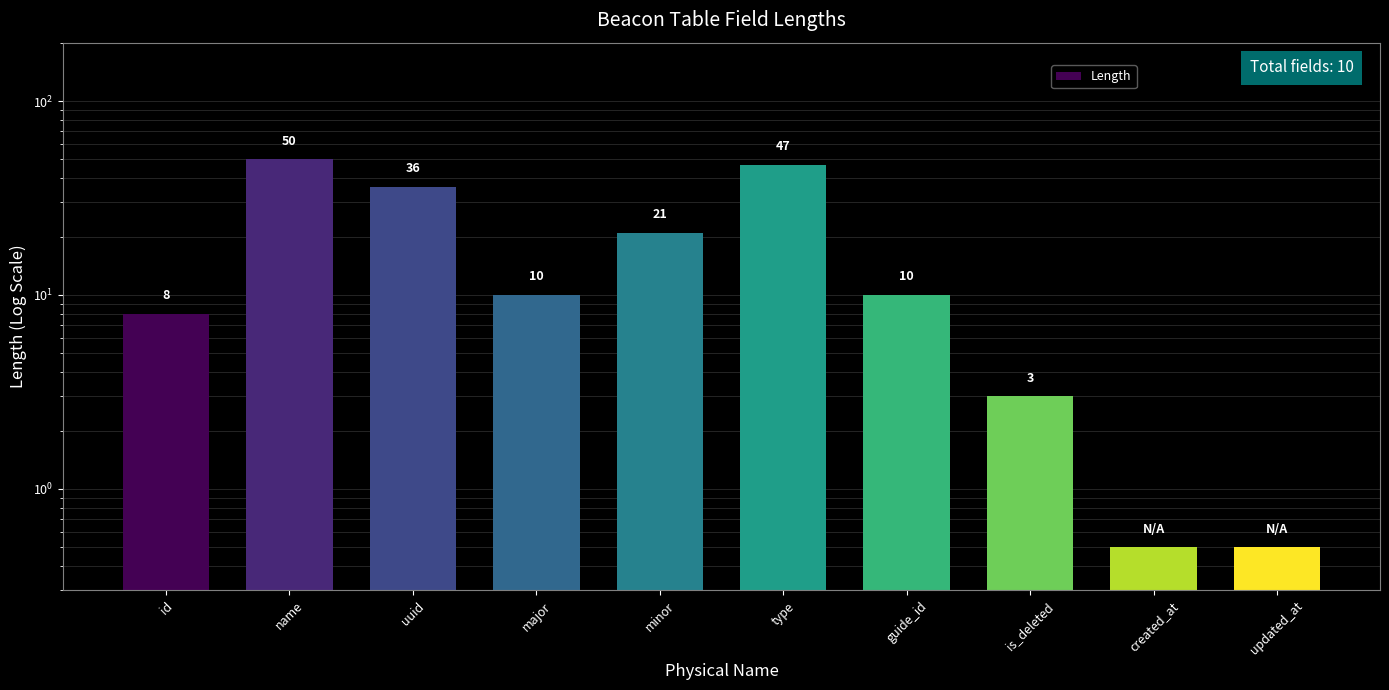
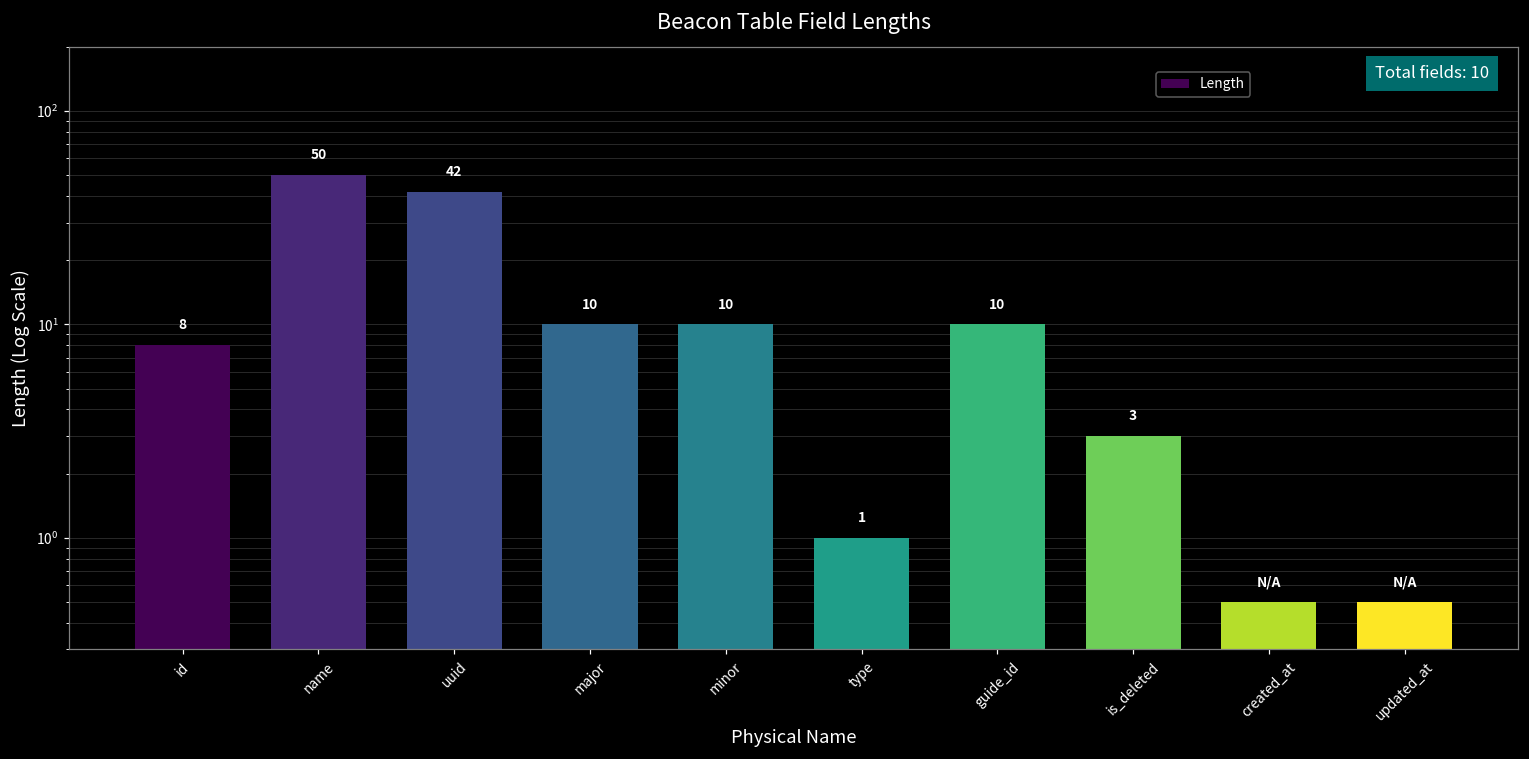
  {
    "id": 8,
    "name": 50,
-   "uuid": 36,
+   "uuid": 42,
    "major": 10,
-   "minor": 21,
-   "type": 47,
+   "minor": 10,
+   "type": 1,
    "guide_id": 10,
    "is_deleted": 3
  }
